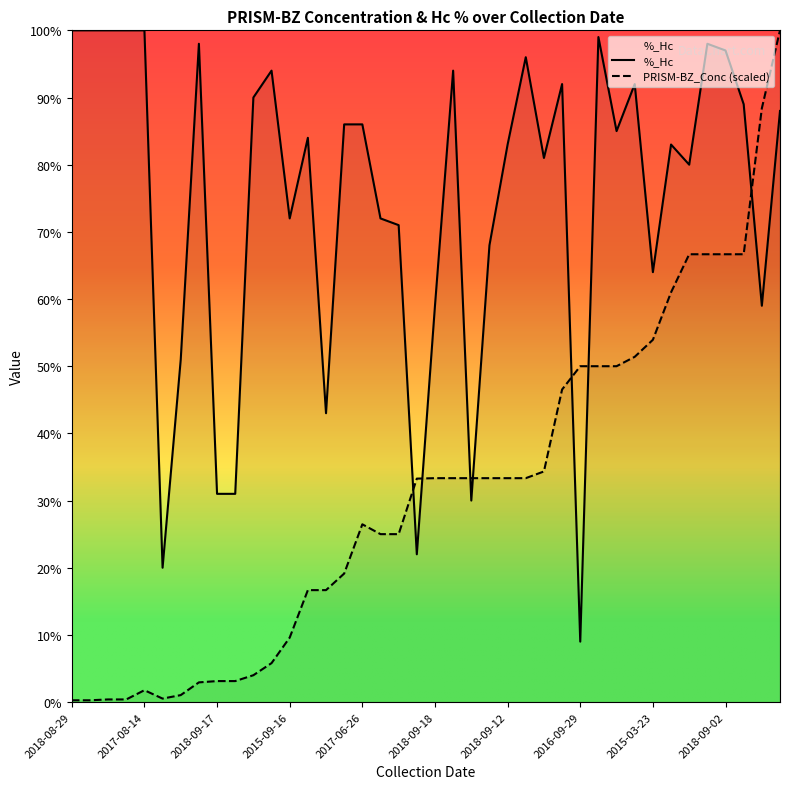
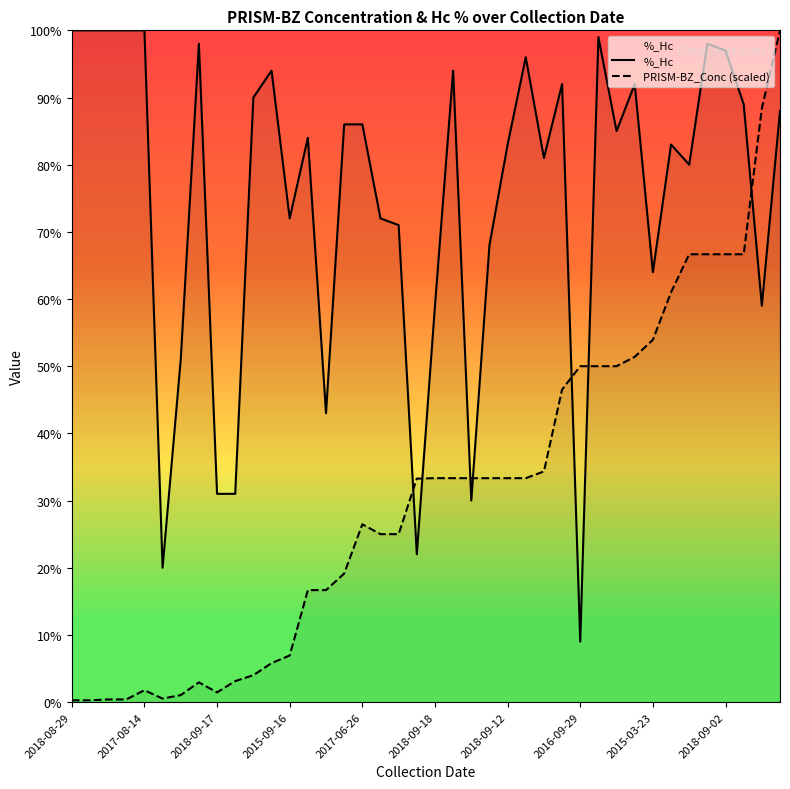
  {
    "PRISM-BZ_Conc (scaled)": {
      "2017-08-14": "2%",
-     "2018-09-17": "3%",
-     "2015-09-16": "10%",
+     "2018-09-17": "1%",
+     "2015-09-16": "7%",
      "2017-06-26": "26%",
      "2018-09-12": "33%",
      "2016-09-29": "50%",
      "2015-03-23": "54%"
    }
  }
